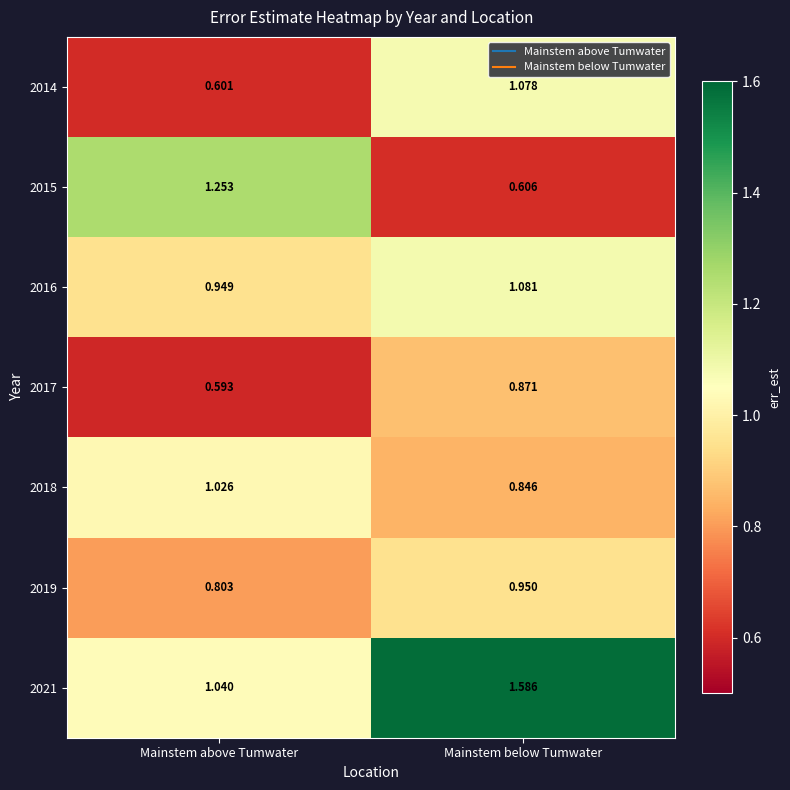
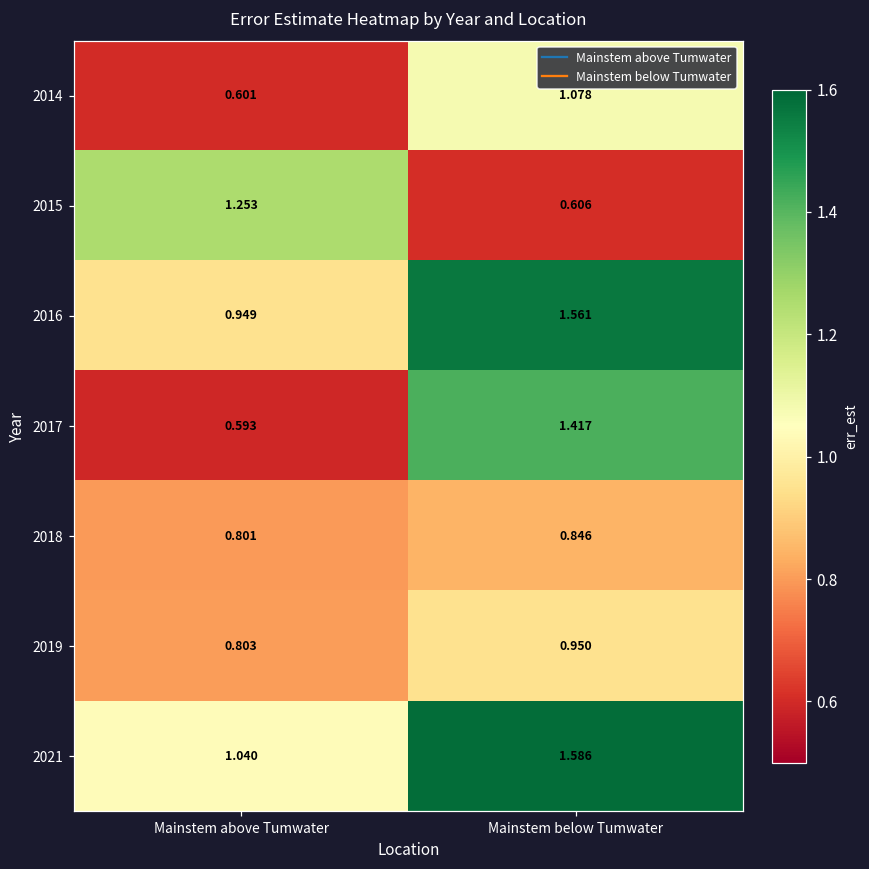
  {
    "2014": {
      "Mainstem above Tumwater": 0.601,
      "Mainstem below Tumwater": 1.078
    },
    "2015": {
      "Mainstem above Tumwater": 1.253,
      "Mainstem below Tumwater": 0.606
    },
    "2016": {
      "Mainstem above Tumwater": 0.949,
-     "Mainstem below Tumwater": 1.081
+     "Mainstem below Tumwater": 1.561
    },
    "2017": {
      "Mainstem above Tumwater": 0.593,
-     "Mainstem below Tumwater": 0.871
+     "Mainstem below Tumwater": 1.417
    },
    "2018": {
-     "Mainstem above Tumwater": 1.026,
+     "Mainstem above Tumwater": 0.801,
      "Mainstem below Tumwater": 0.846
    },
    "2019": {
      "Mainstem above Tumwater": 0.803,
      "Mainstem below Tumwater": 0.950
    },
    "2021": {
      "Mainstem above Tumwater": 1.040,
      "Mainstem below Tumwater": 1.586
    }
  }
